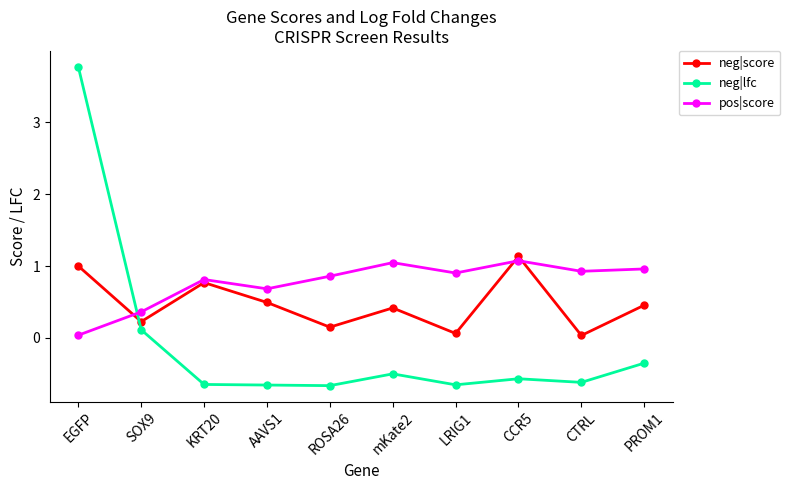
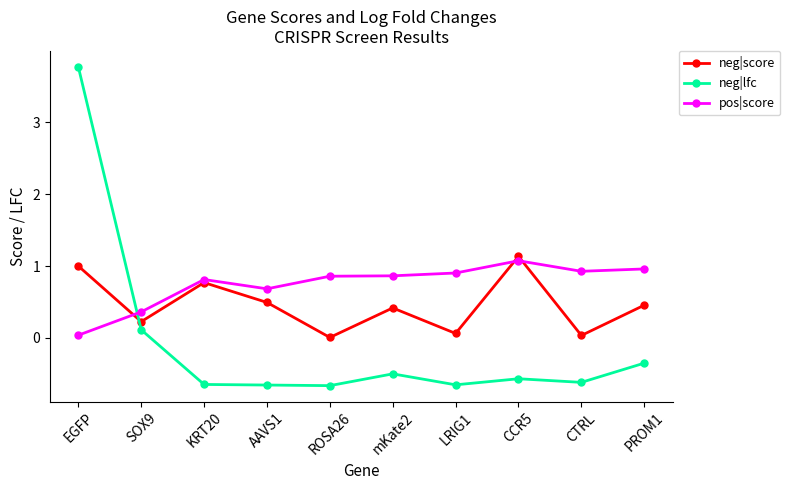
  {
    "neg|score": {
      "EGFP": 1.0,
      "SOX9": 0.2,
      "KRT20": 0.8,
      "AAVS1": 0.5,
-     "ROSA26": 0.2,
+     "ROSA26": 0.0,
      "mKate2": 0.4,
      "LRIG1": 0.1,
      "CCR5": 1.1,
      "CTRL": 0.0,
      "PROM1": 0.5
    },
    "neg|lfc": {
      "EGFP": 3.8,
      "SOX9": 0.1,
      "KRT20": -0.6,
      "AAVS1": -0.7,
      "ROSA26": -0.7,
      "mKate2": -0.5,
      "LRIG1": -0.7,
      "CCR5": -0.6,
      "CTRL": -0.6,
      "PROM1": -0.3
    },
    "pos|score": {
      "EGFP": 0.0,
      "SOX9": 0.4,
      "KRT20": 0.8,
      "AAVS1": 0.7,
      "ROSA26": 0.9,
-     "mKate2": 1.0,
+     "mKate2": 0.9,
      "LRIG1": 0.9,
      "CCR5": 1.1,
      "CTRL": 0.9,
      "PROM1": 1.0
    }
  }
